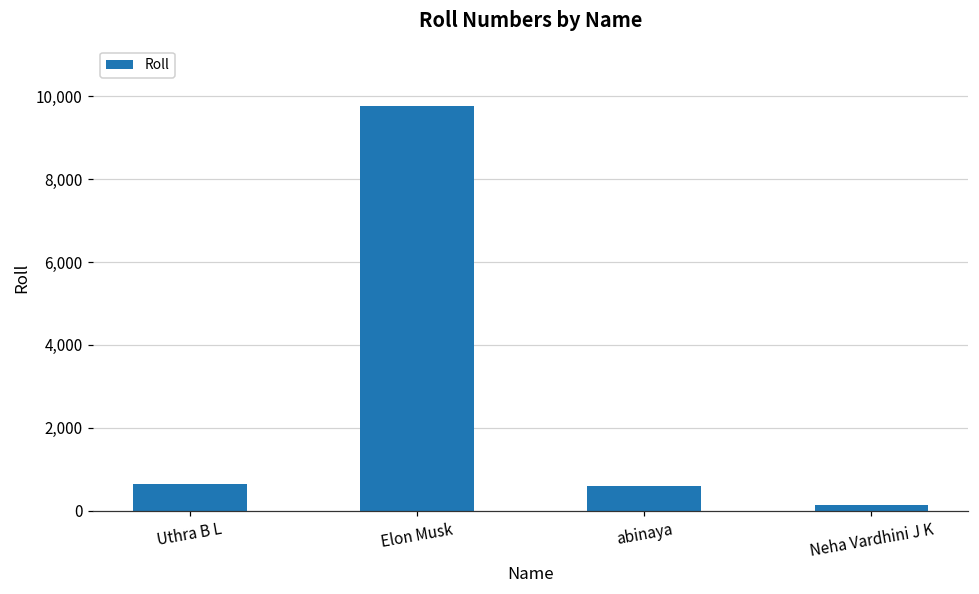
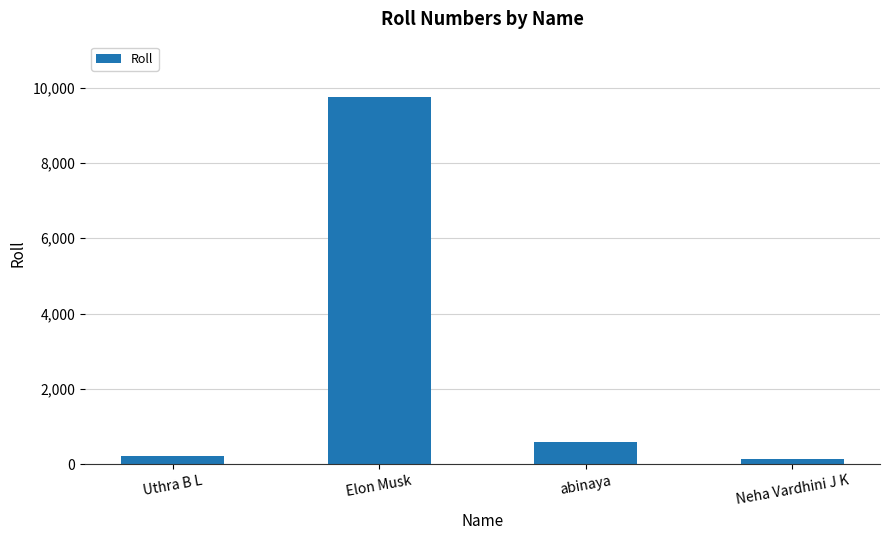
  {
-   "Uthra B L": "600",
+   "Uthra B L": "200",
    "Elon Musk": "9,800",
    "abinaya": "600",
    "Neha Vardhini J K": "100"
  }
